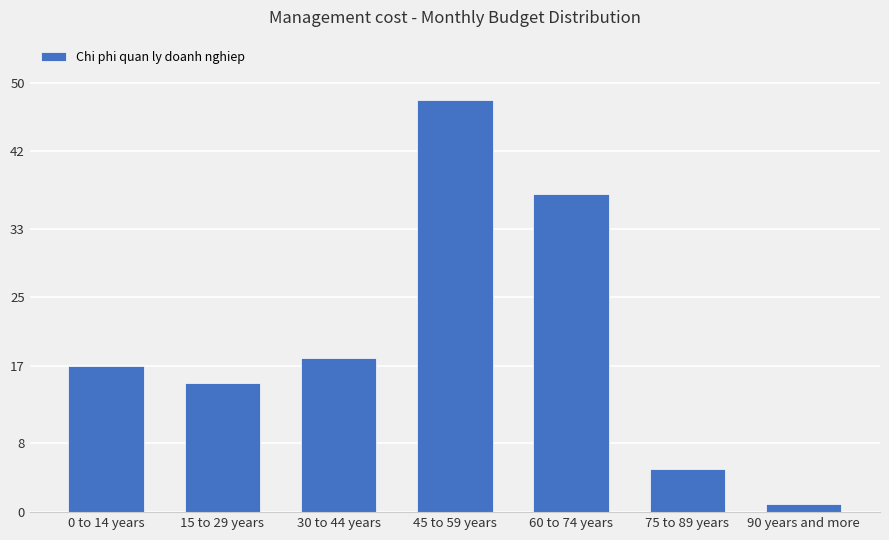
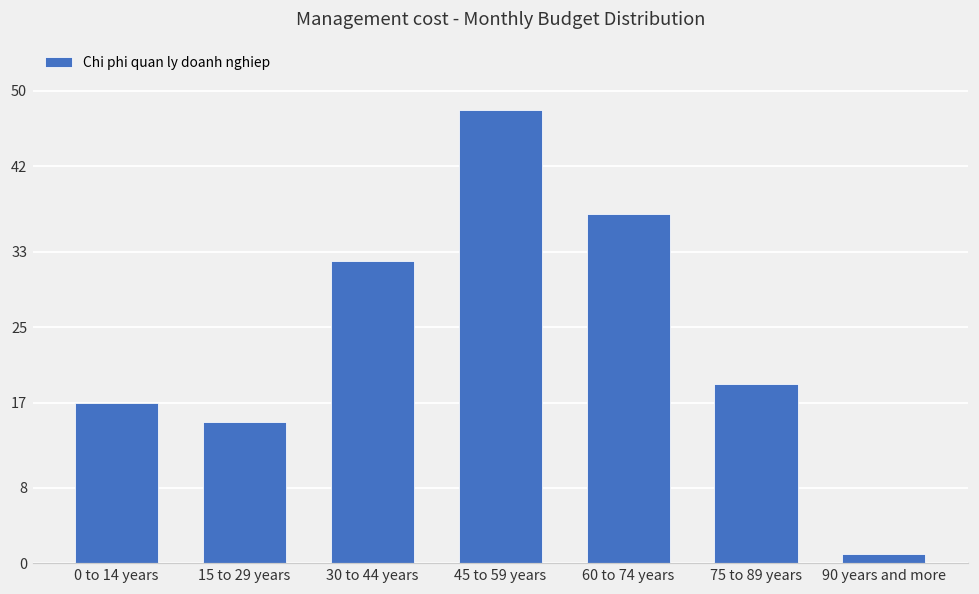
  {
    "0 to 14 years": 17,
    "15 to 29 years": 15,
-   "30 to 44 years": 18,
+   "30 to 44 years": 32,
    "45 to 59 years": 48,
    "60 to 74 years": 37,
-   "75 to 89 years": 5,
+   "75 to 89 years": 19,
    "90 years and more": 1
  }
